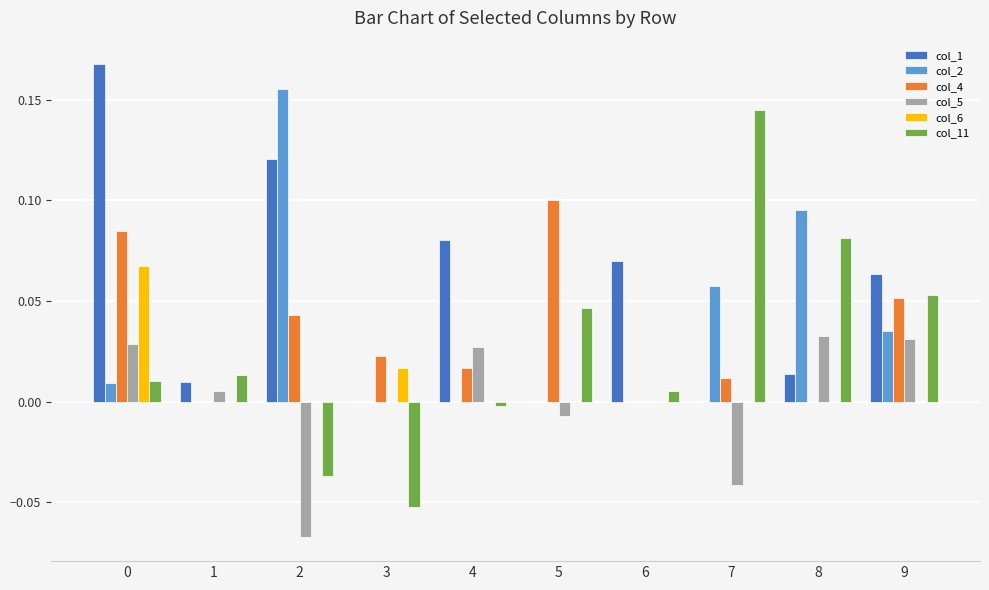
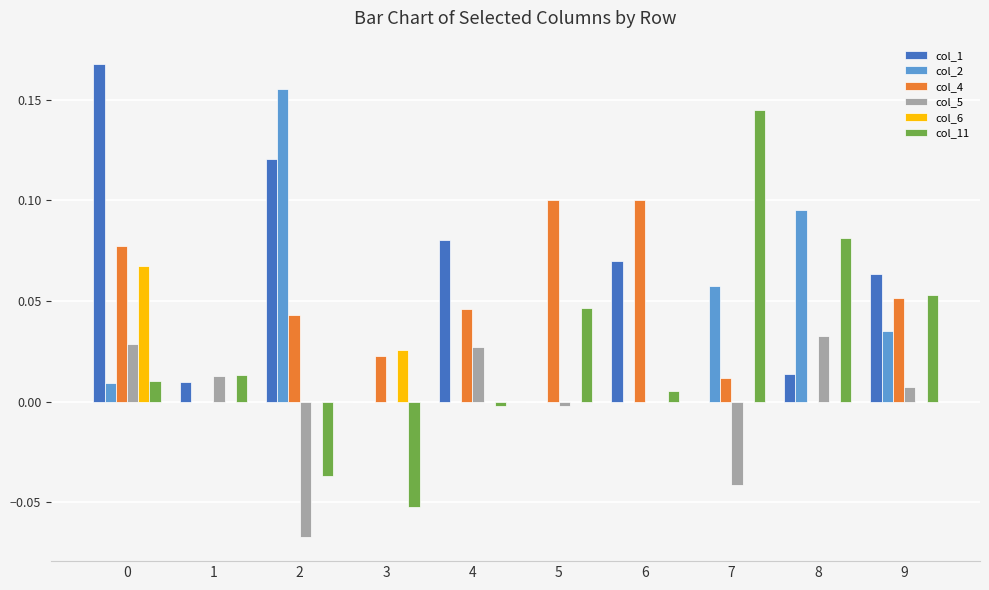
  {
    "col_4": {
-     "0": 0.085,
+     "0": 0.077,
      "1": 0.000,
      "2": 0.043,
      "3": 0.023,
-     "4": 0.017,
+     "4": 0.046,
      "5": 0.100,
-     "6": 0.0,
+     "6": 0.1,
      "7": 0.012,
      "8": 0.000,
      "9": 0.052
    },
    "col_5": {
      "0": 0.029,
-     "1": 0.005,
+     "1": 0.013,
      "2": -0.068,
      "3": 0.000,
      "4": 0.027,
-     "5": -0.007,
+     "5": -0.002,
      "6": 0.000,
      "7": -0.041,
      "8": 0.032,
-     "9": 0.031
+     "9": 0.007
    },
    "col_6": {
      "0": 0.067,
      "1": 0.000,
      "2": 0.000,
-     "3": 0.017,
+     "3": 0.025,
      "4": 0.000,
      "5": 0.000,
      "6": 0.000,
      "7": 0.000,
      "8": 0.000,
      "9": 0.000
    },
    "col_11": {
      "0": 0.010,
      "1": 0.013,
      "2": -0.037,
      "3": -0.052,
      "4": -0.002,
      "5": 0.046,
      "6": 0.005,
      "7": 0.145,
      "8": 0.081,
      "9": 0.053
    }
  }
